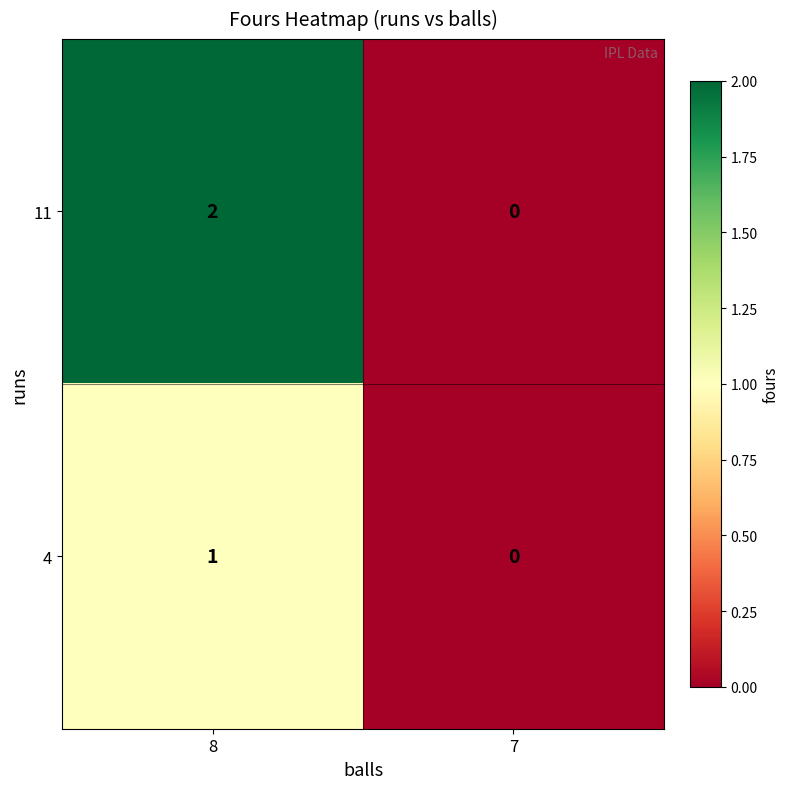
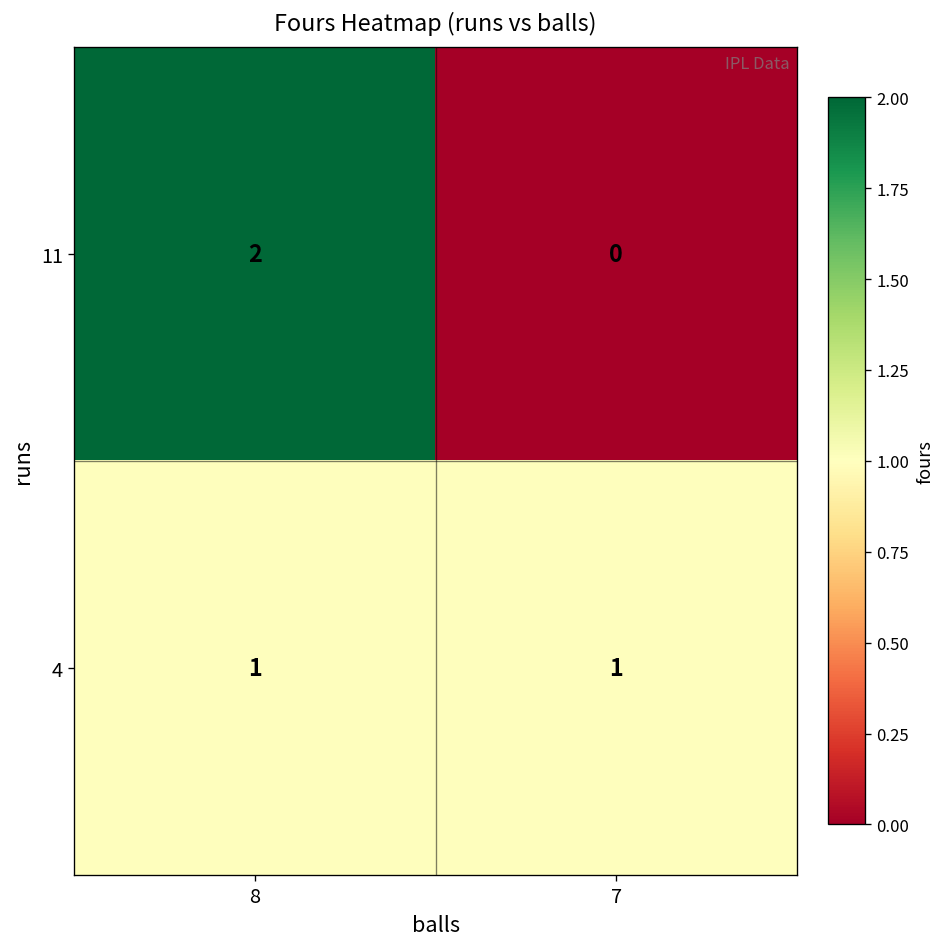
  {
    "11": {
      "8": 2
    },
    "4": {
      "8": 1,
-     "7": 0
+     "7": 1
    }
  }
